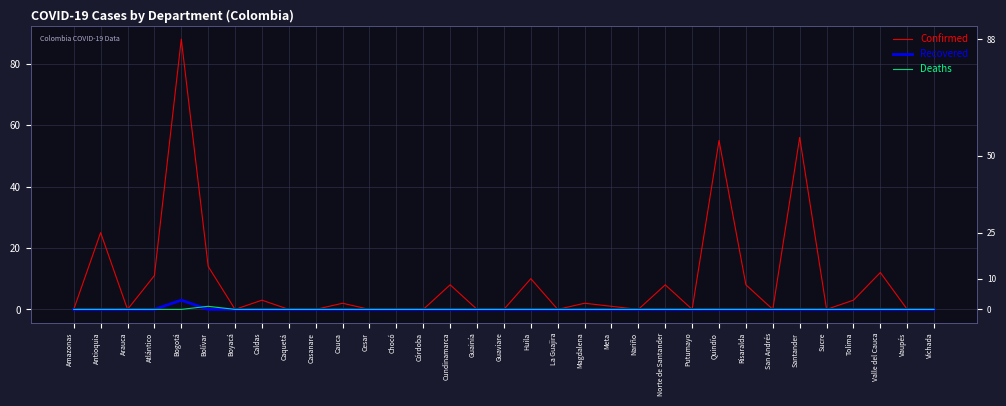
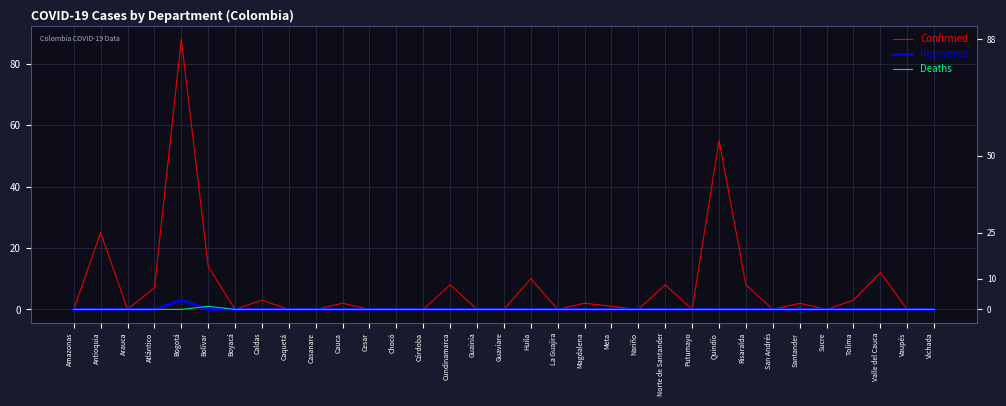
  {
    "Confirmed": {
      "Antioquia": 25,
-     "Atlántico": 11,
+     "Atlántico": 7,
      "Bogotá": 88,
      "Bolívar": 14,
      "Caldas": 3,
      "Cauca": 2,
      "Cundinamarca": 8,
      "Huila": 10,
      "Magdalena": 2,
      "Meta": 1,
      "Norte de Santander": 8,
      "Quindío": 55,
      "Risaralda": 8,
-     "Santander": 56,
+     "Santander": 2,
      "Tolima": 3,
      "Valle del Cauca": 12
    },
    "Recovered": {
      "Bogotá": 3,
      "Bolívar": 0
    },
    "Deaths": {
      "Bogotá": 0,
      "Bolívar": 1
    }
  }
